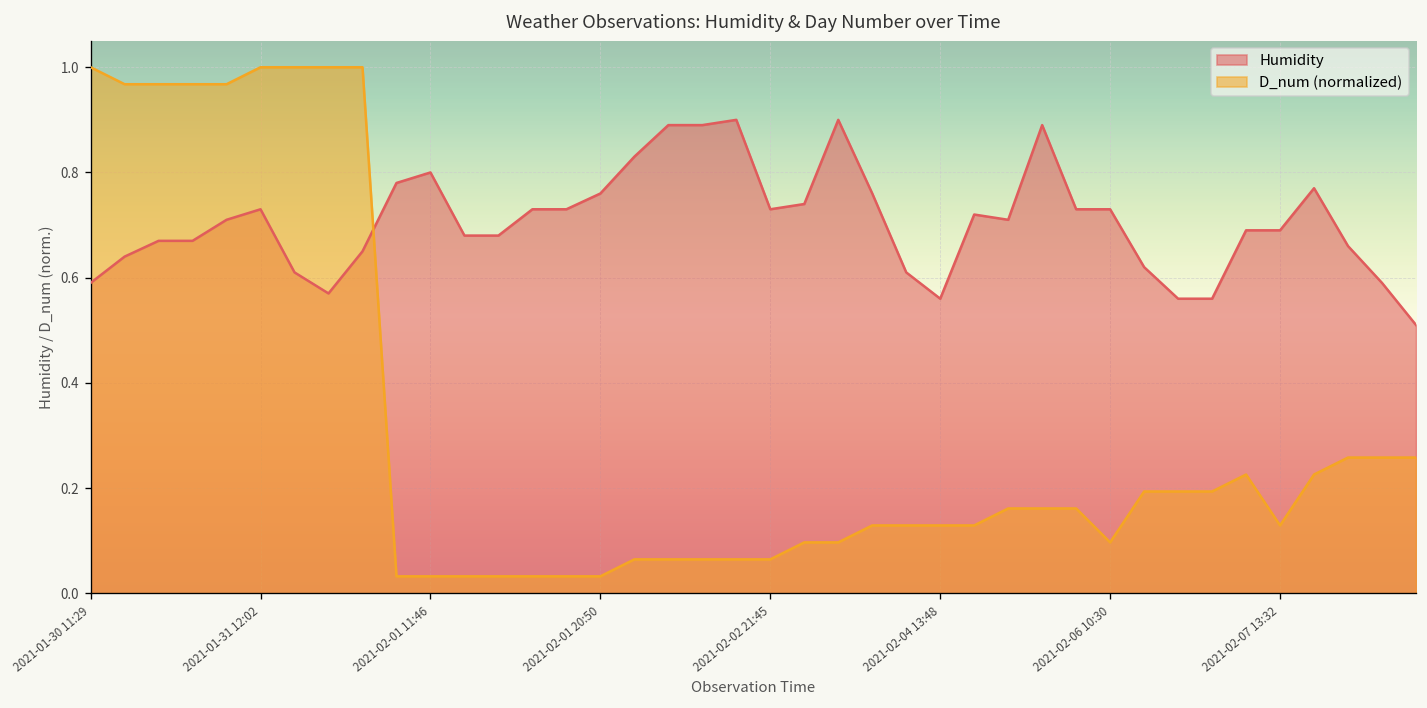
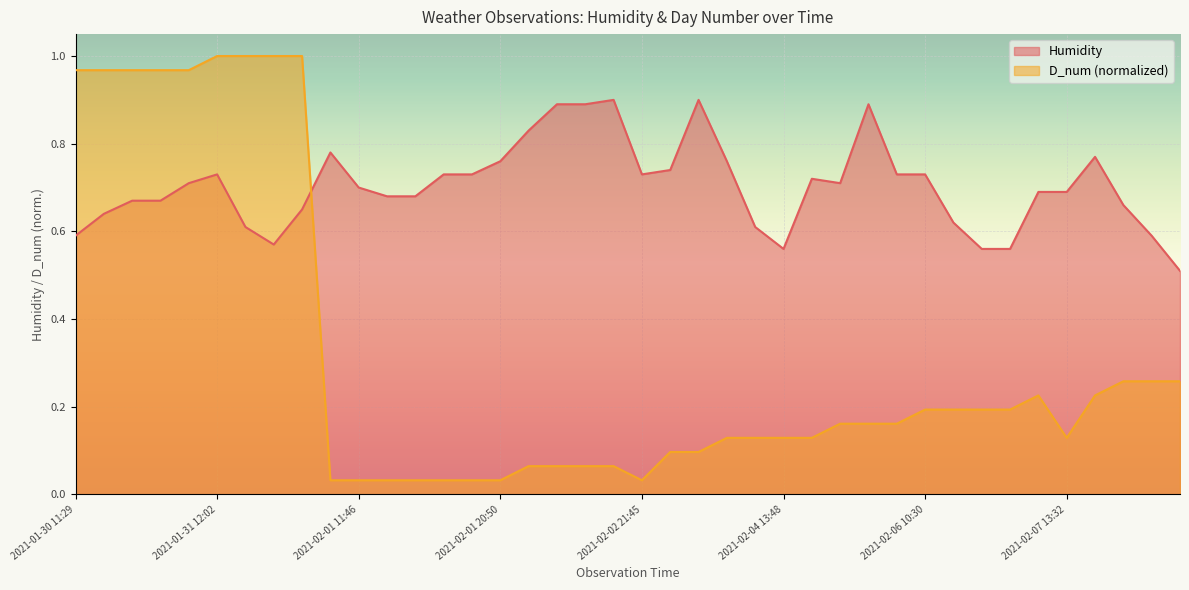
  {
    "Humidity": {
      "2021-01-30 11:29": 0.59,
      "2021-01-31 12:02": 0.73,
-     "2021-02-01 11:46": 0.8,
+     "2021-02-01 11:46": 0.7,
      "2021-02-01 20:50": 0.76,
      "2021-02-02 21:45": 0.73,
      "2021-02-04 13:48": 0.56,
      "2021-02-06 10:30": 0.73,
      "2021-02-07 13:32": 0.69
    },
    "D_num (normalized)": {
-     "2021-01-30 11:29": 1.00,
+     "2021-01-30 11:29": 0.97,
      "2021-01-31 12:02": 1.00,
      "2021-02-01 11:46": 0.03,
      "2021-02-01 20:50": 0.03,
-     "2021-02-02 21:45": 0.06,
+     "2021-02-02 21:45": 0.03,
      "2021-02-04 13:48": 0.13,
-     "2021-02-06 10:30": 0.10,
+     "2021-02-06 10:30": 0.19,
      "2021-02-07 13:32": 0.13
    }
  }
